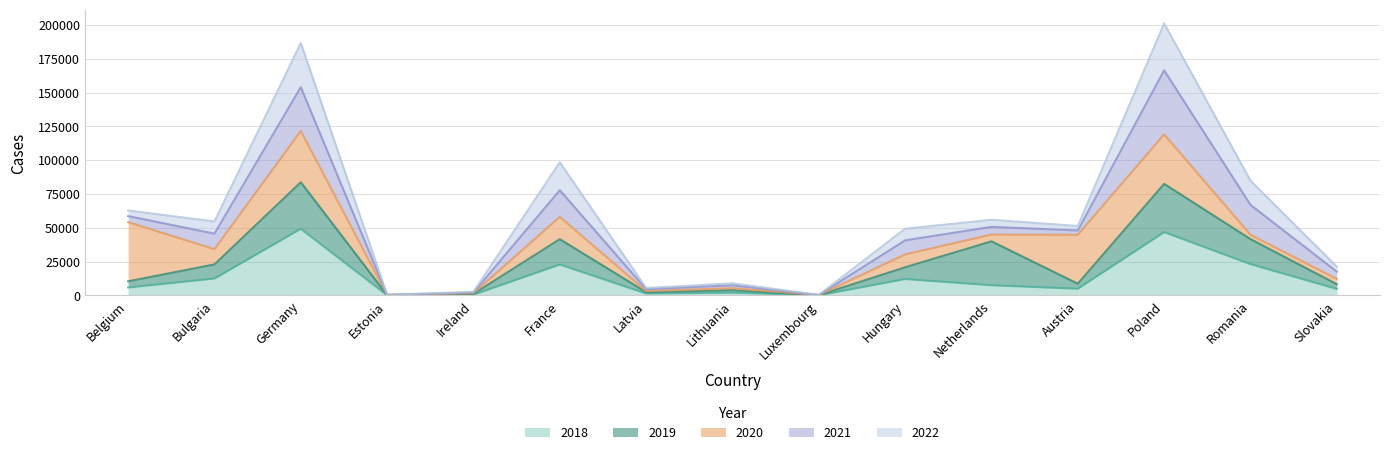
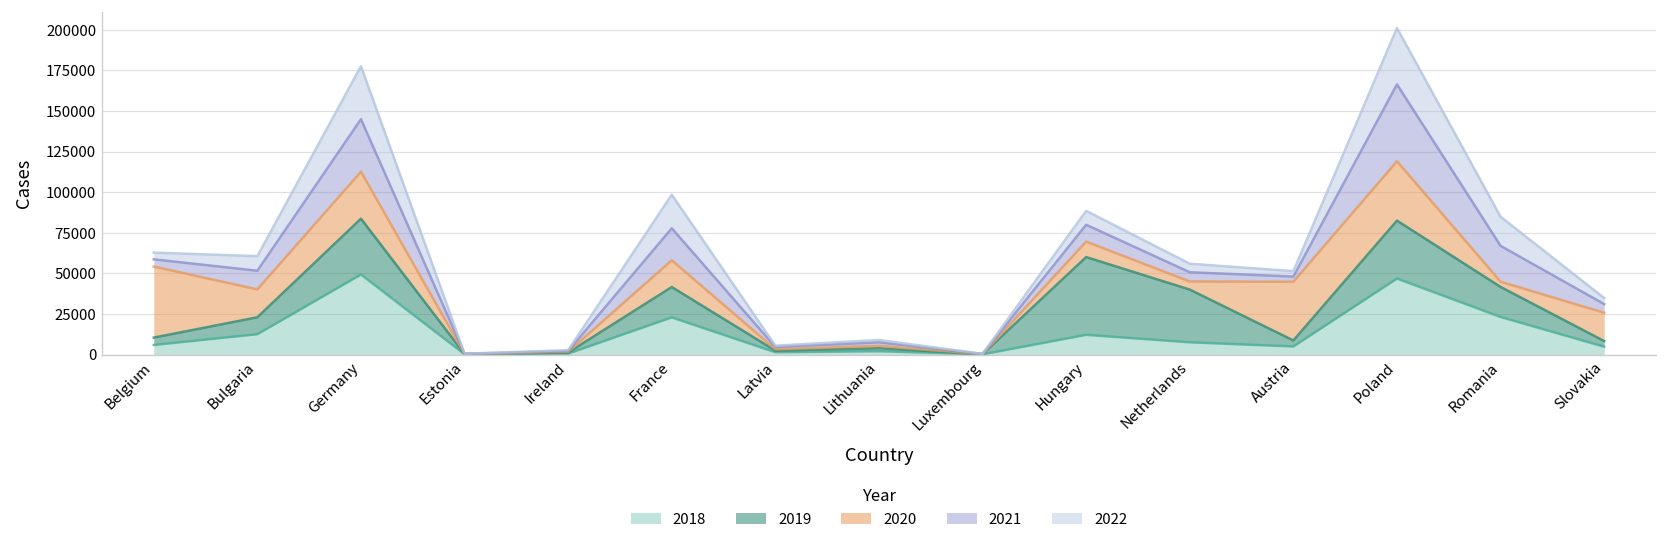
  {
    "2019": {
      "Belgium": 5000,
      "Bulgaria": 10000,
      "Germany": 34000,
      "France": 19000,
-     "Hungary": 9000,
+     "Hungary": 48000,
      "Netherlands": 32000,
      "Austria": 4000,
      "Poland": 36000,
      "Romania": 18000,
      "Slovakia": 3000
    },
    "2020": {
      "Belgium": 44000,
-     "Bulgaria": 11000,
-     "Germany": 38000,
+     "Bulgaria": 17000,
+     "Germany": 29000,
      "France": 16000,
      "Hungary": 10000,
      "Netherlands": 5000,
      "Austria": 36000,
      "Poland": 37000,
      "Romania": 3000,
-     "Slovakia": 4000
+     "Slovakia": 17000
    }
  }
